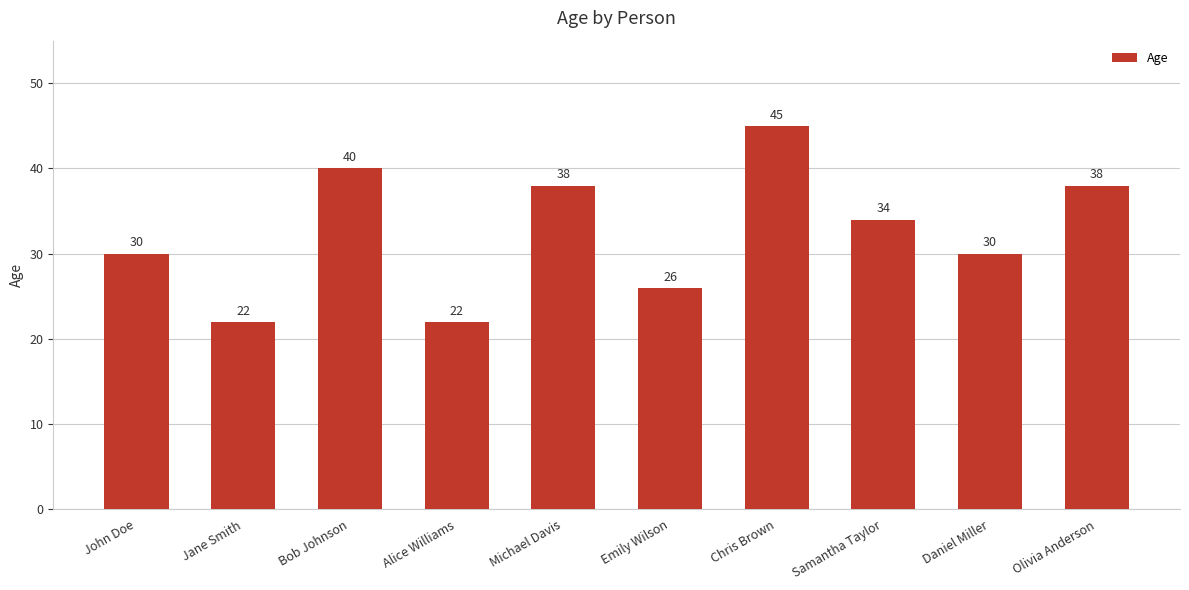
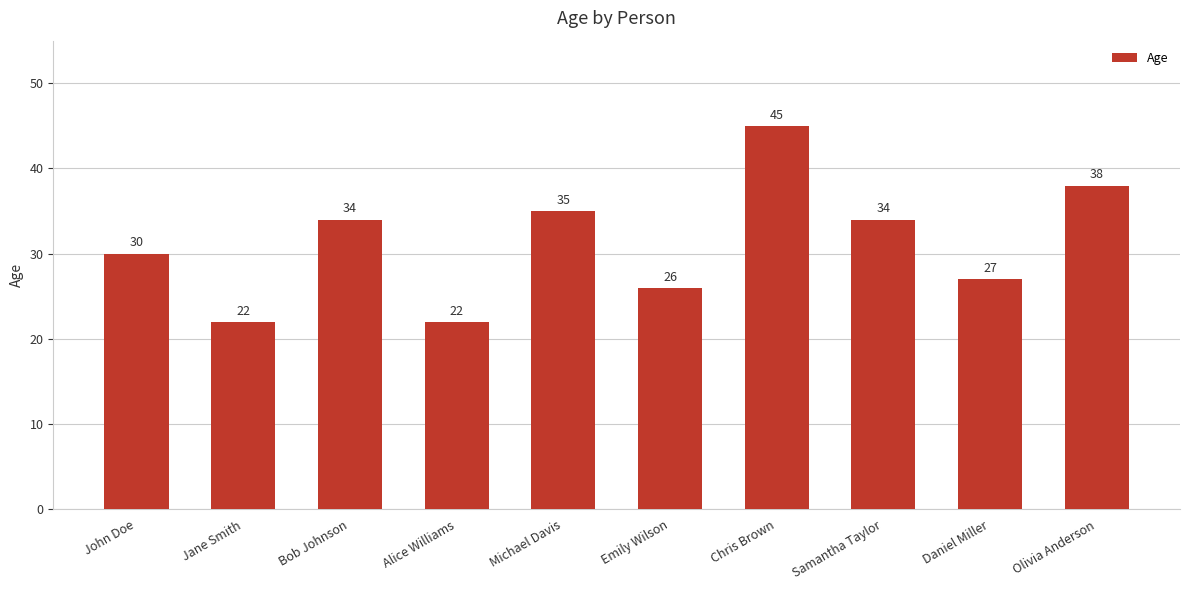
  {
    "John Doe": 30,
    "Jane Smith": 22,
-   "Bob Johnson": 40,
+   "Bob Johnson": 34,
    "Alice Williams": 22,
-   "Michael Davis": 38,
+   "Michael Davis": 35,
    "Emily Wilson": 26,
    "Chris Brown": 45,
    "Samantha Taylor": 34,
-   "Daniel Miller": 30,
+   "Daniel Miller": 27,
    "Olivia Anderson": 38
  }
